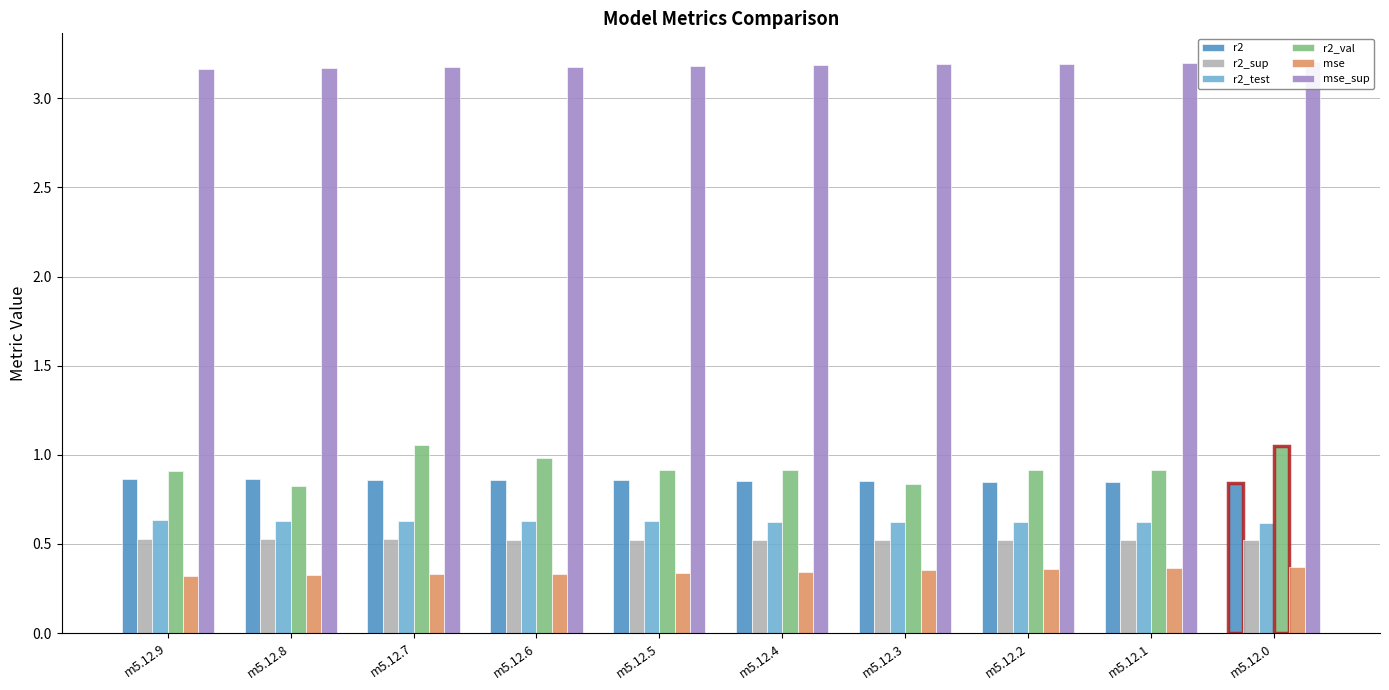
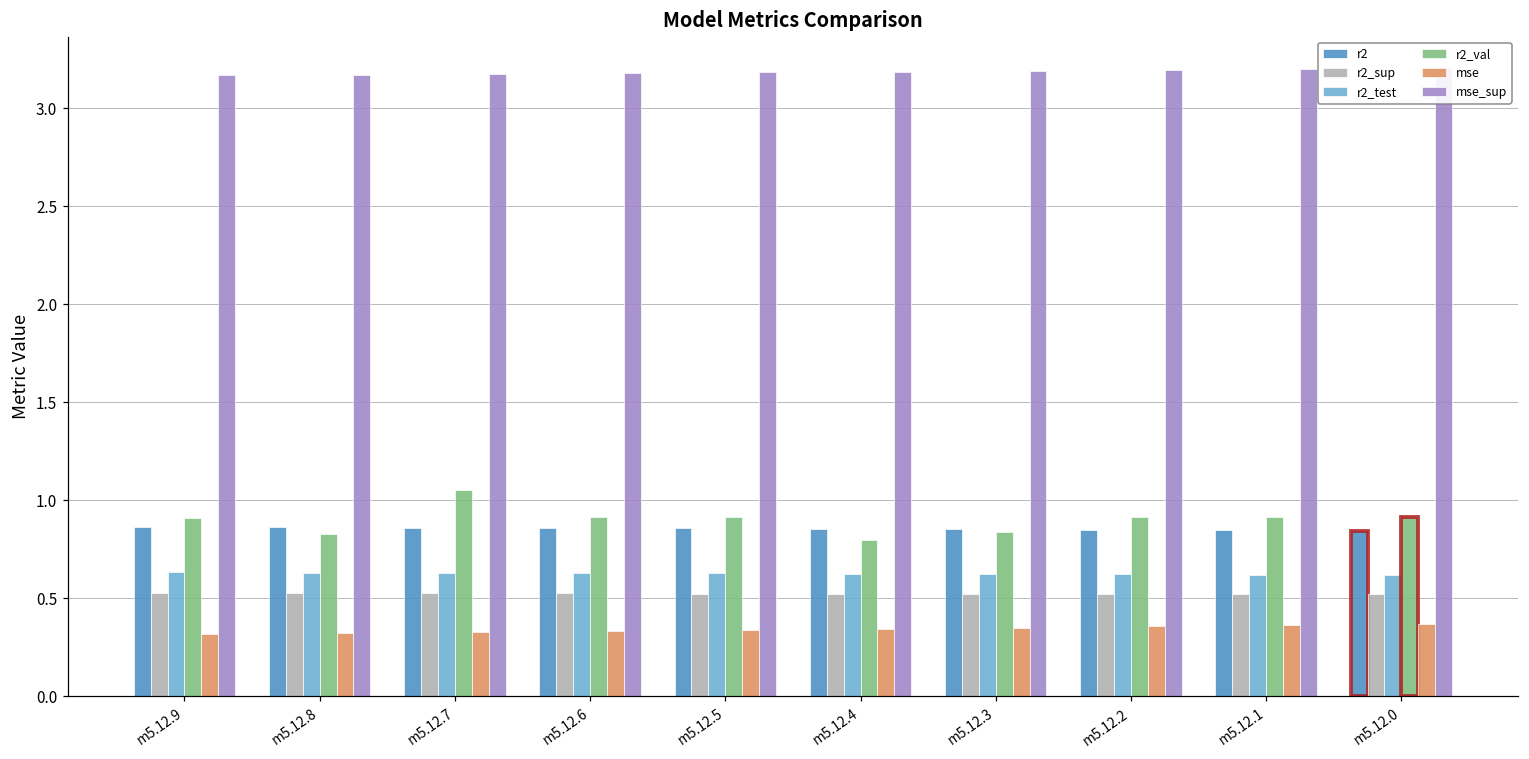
  {
    "r2_val": {
      "m5.12.9": 0.91,
      "m5.12.8": 0.83,
      "m5.12.7": 1.05,
-     "m5.12.6": 0.98,
+     "m5.12.6": 0.91,
      "m5.12.5": 0.91,
-     "m5.12.4": 0.91,
+     "m5.12.4": 0.80,
      "m5.12.3": 0.84,
      "m5.12.2": 0.91,
      "m5.12.1": 0.92,
-     "m5.12.0": 1.05
+     "m5.12.0": 0.92
    },
    "mse": {
      "m5.12.9": 0.32,
      "m5.12.8": 0.32,
      "m5.12.7": 0.33,
      "m5.12.6": 0.33,
      "m5.12.5": 0.34,
      "m5.12.4": 0.35,
      "m5.12.3": 0.35,
      "m5.12.2": 0.36,
      "m5.12.1": 0.36,
      "m5.12.0": 0.37
    }
  }
